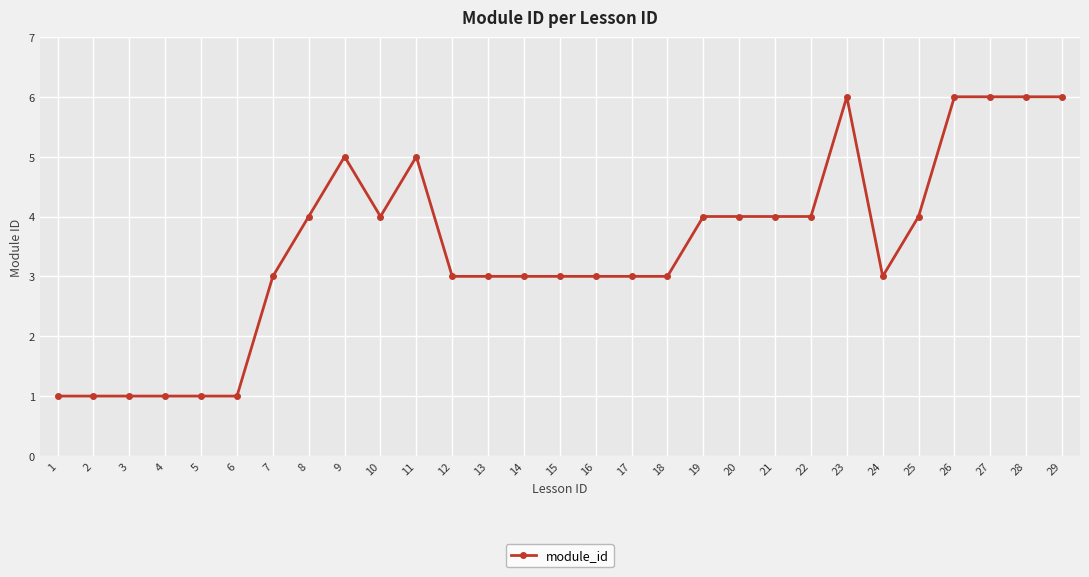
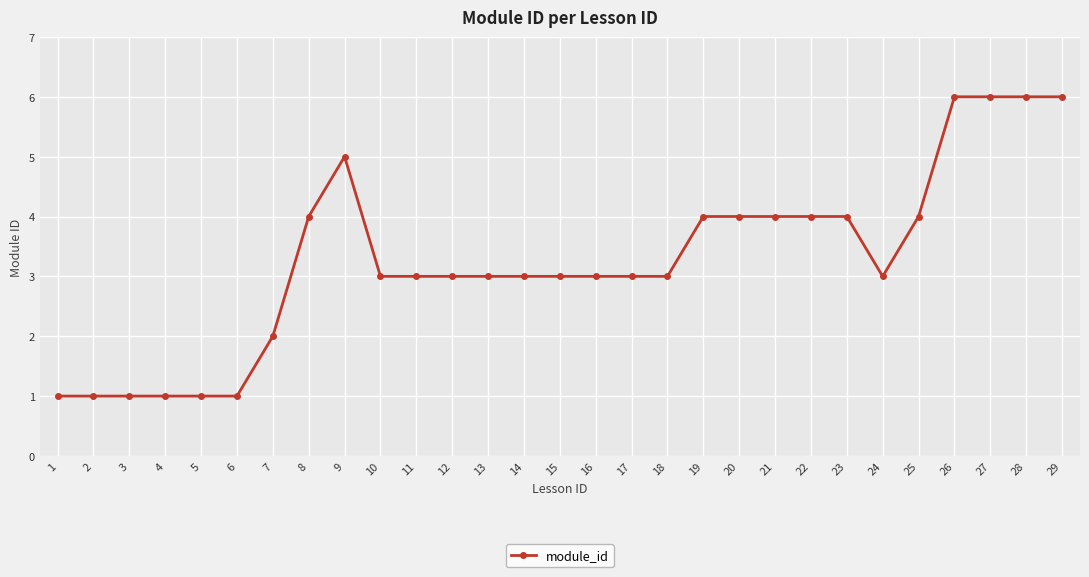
  {
    "1": 1,
    "2": 1,
    "3": 1,
    "4": 1,
    "5": 1,
    "6": 1,
-   "7": 3,
+   "7": 2,
    "8": 4,
    "9": 5,
-   "10": 4,
-   "11": 5,
+   "10": 3,
+   "11": 3,
    "12": 3,
    "13": 3,
    "14": 3,
    "15": 3,
    "16": 3,
    "17": 3,
    "18": 3,
    "19": 4,
    "20": 4,
    "21": 4,
    "22": 4,
-   "23": 6,
+   "23": 4,
    "24": 3,
    "25": 4,
    "26": 6,
    "27": 6,
    "28": 6,
    "29": 6
  }
